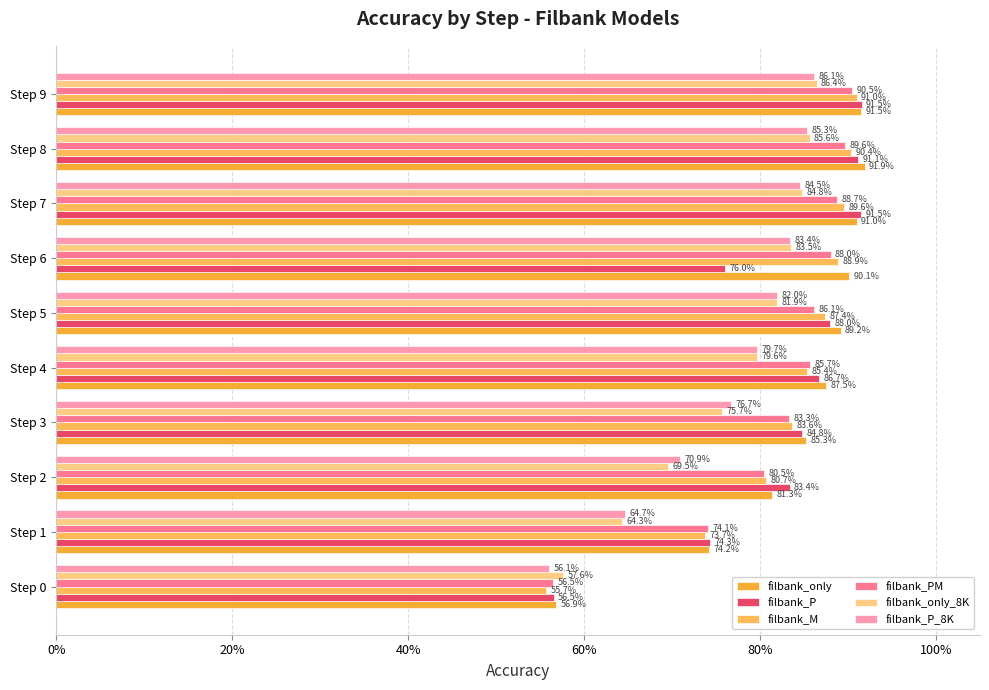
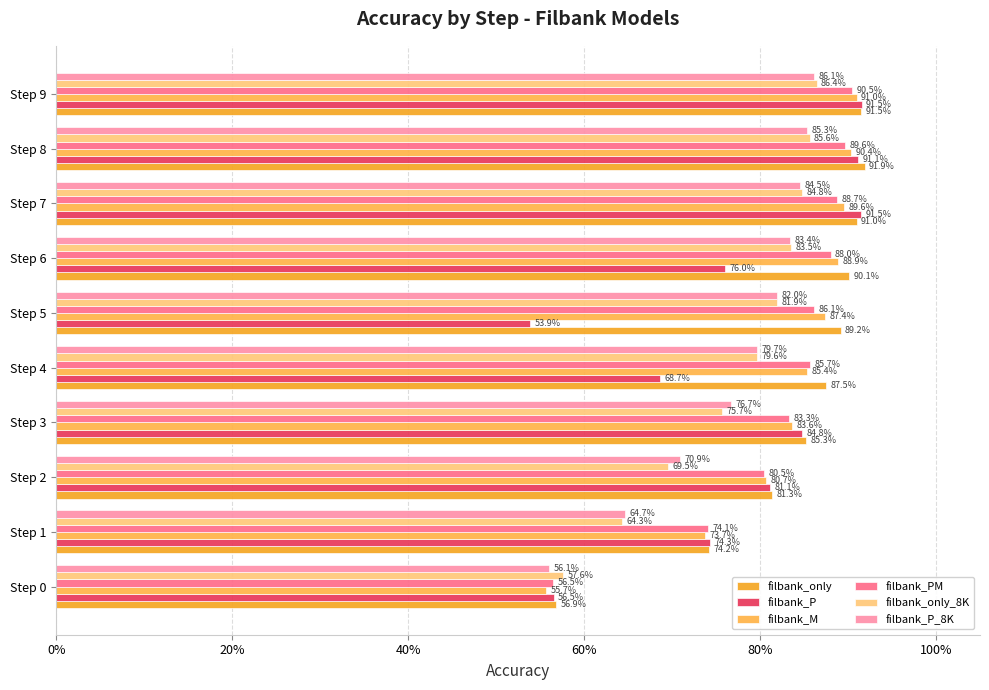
  {
    "filbank_P": {
      "Step 6": "76.0%",
-     "Step 5": "88.0%",
-     "Step 4": "86.7%",
-     "Step 2": "83.4%"
+     "Step 5": "53.9%",
+     "Step 4": "68.7%",
+     "Step 2": "81.1%"
    }
  }
